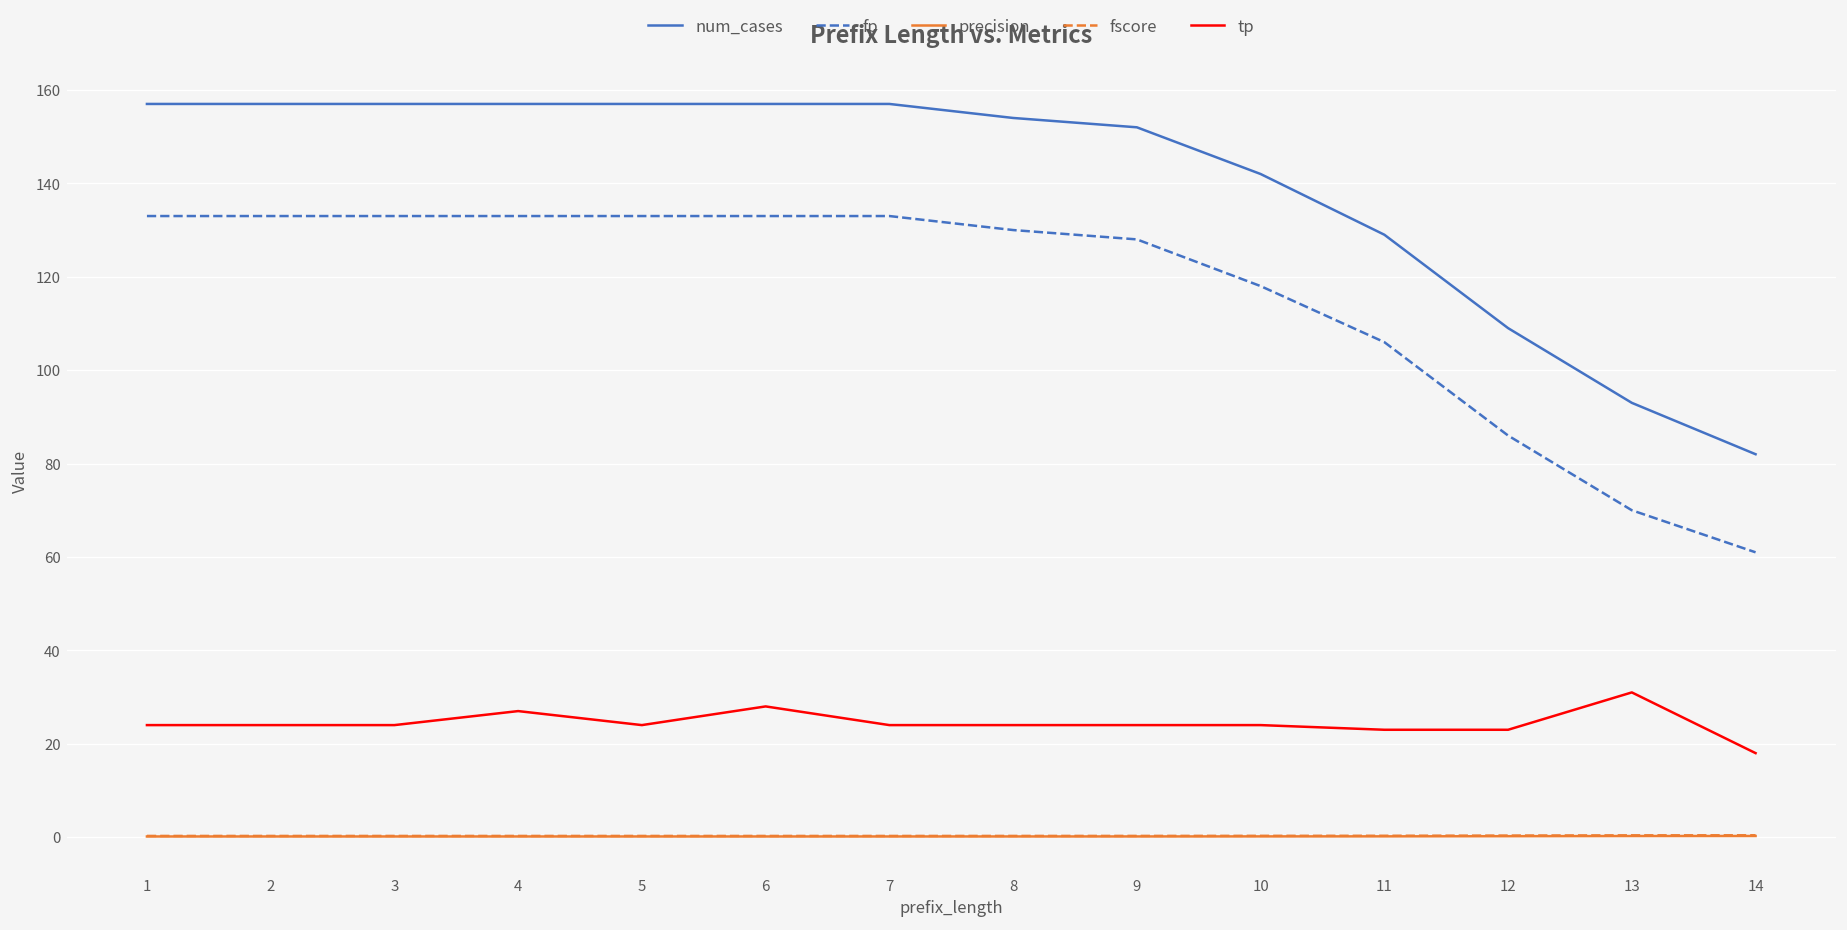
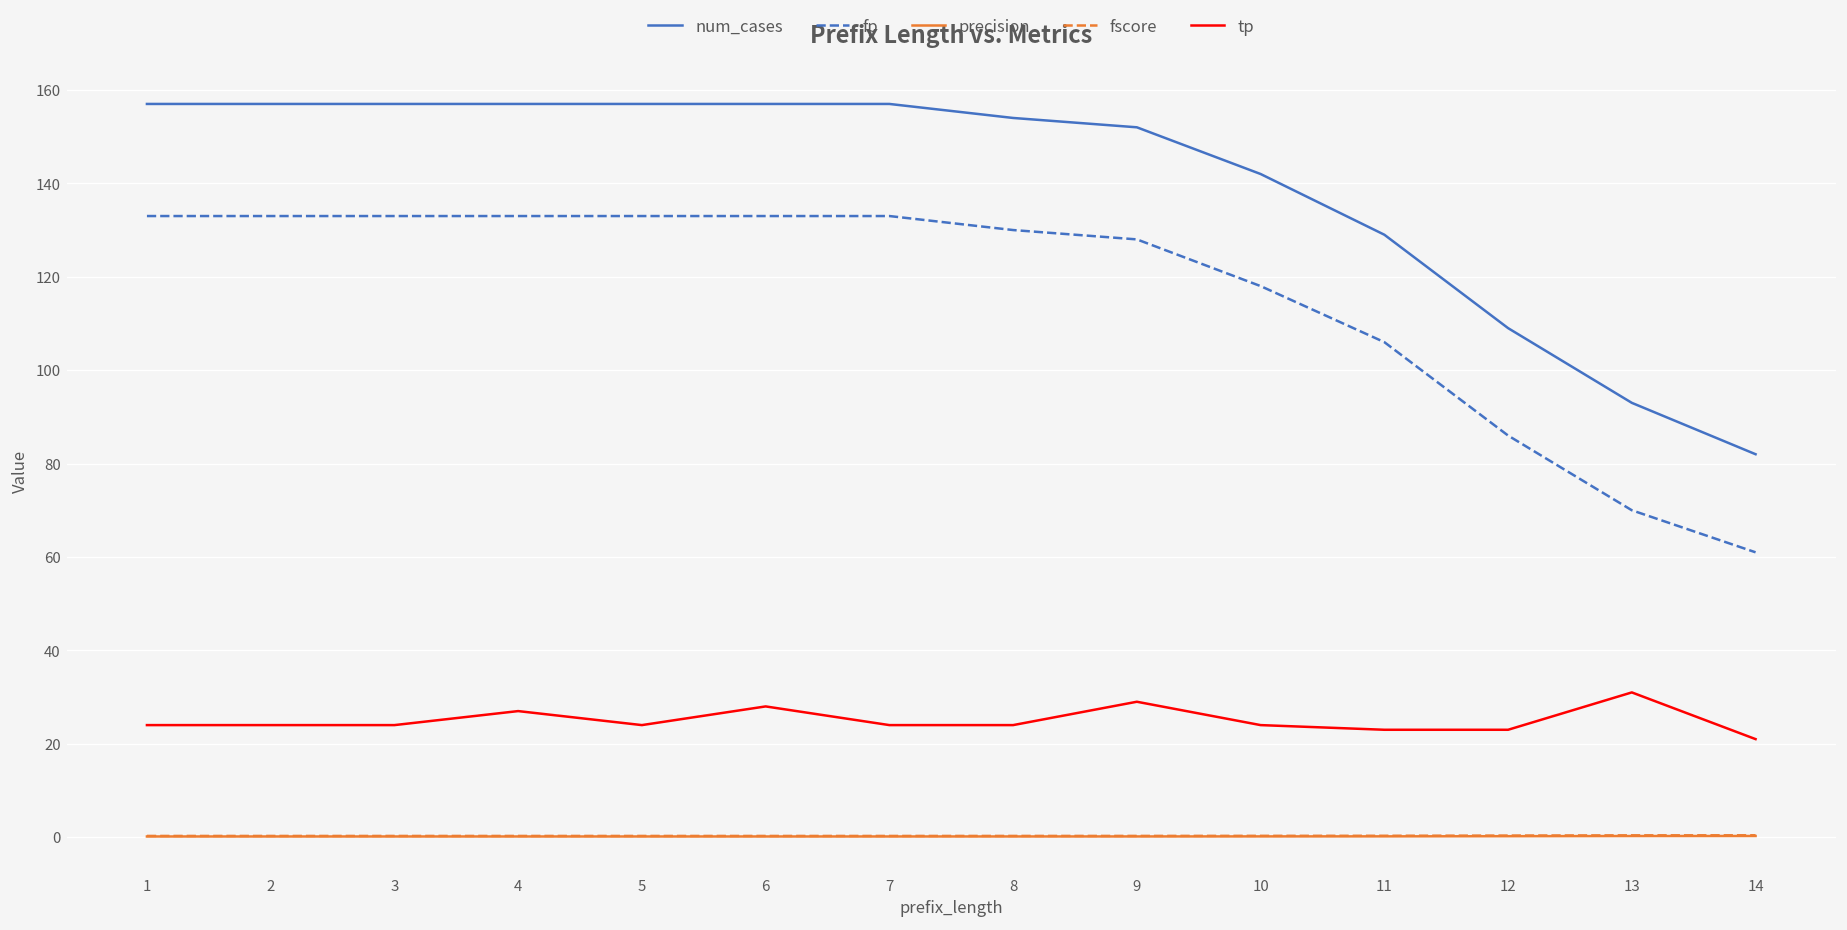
  {
    "tp": {
      "1": 24,
      "2": 24,
      "3": 24,
      "4": 27,
      "5": 24,
      "6": 28,
      "7": 24,
      "8": 24,
-     "9": 24,
+     "9": 29,
      "10": 24,
      "11": 23,
      "12": 23,
      "13": 31,
-     "14": 18
+     "14": 21
    }
  }
